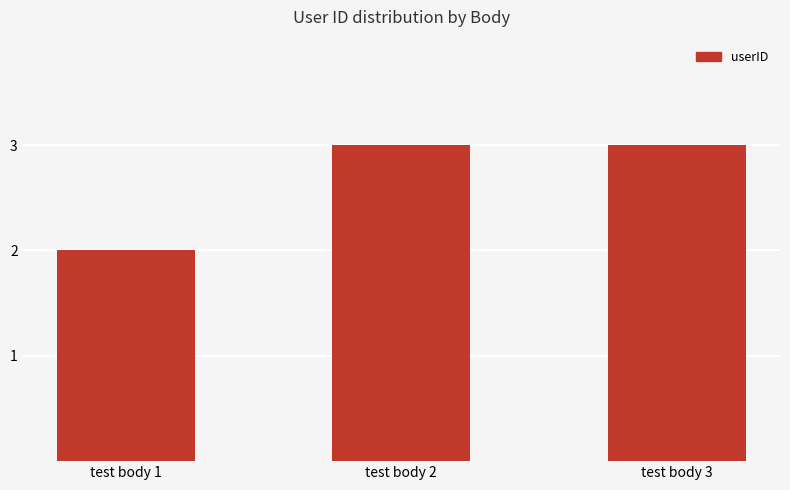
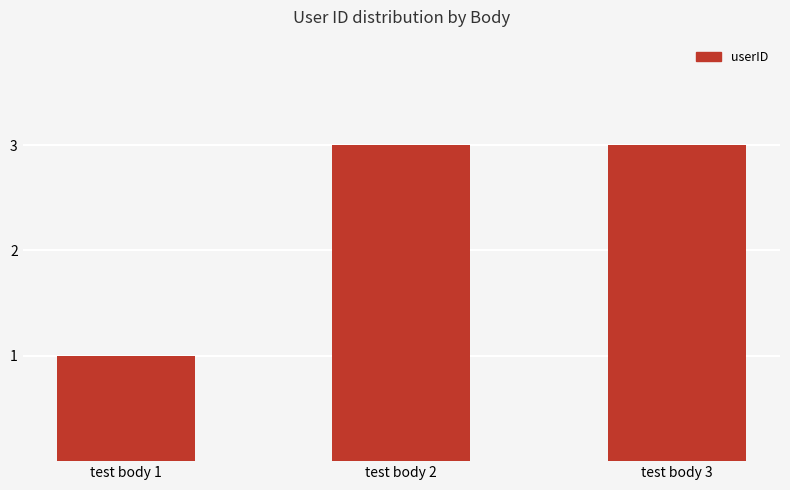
  {
-   "test body 1": 2,
+   "test body 1": 1,
    "test body 2": 3,
    "test body 3": 3
  }
